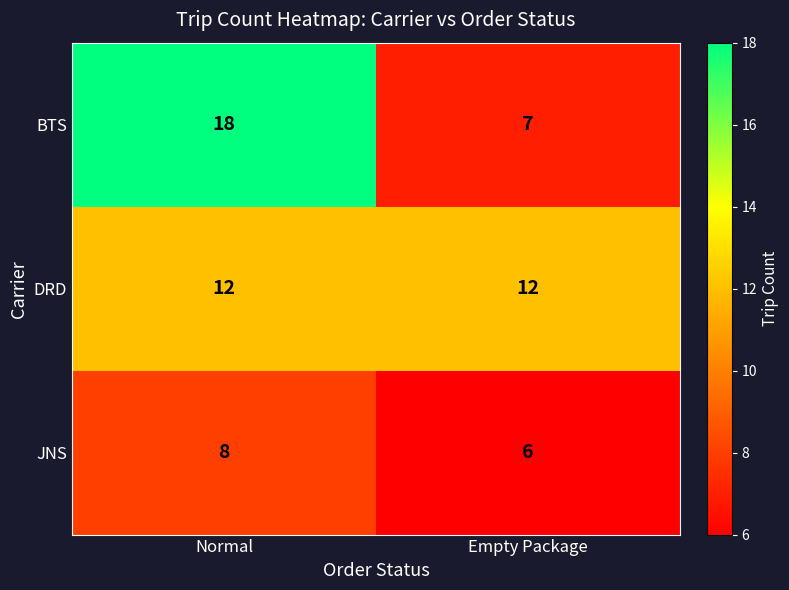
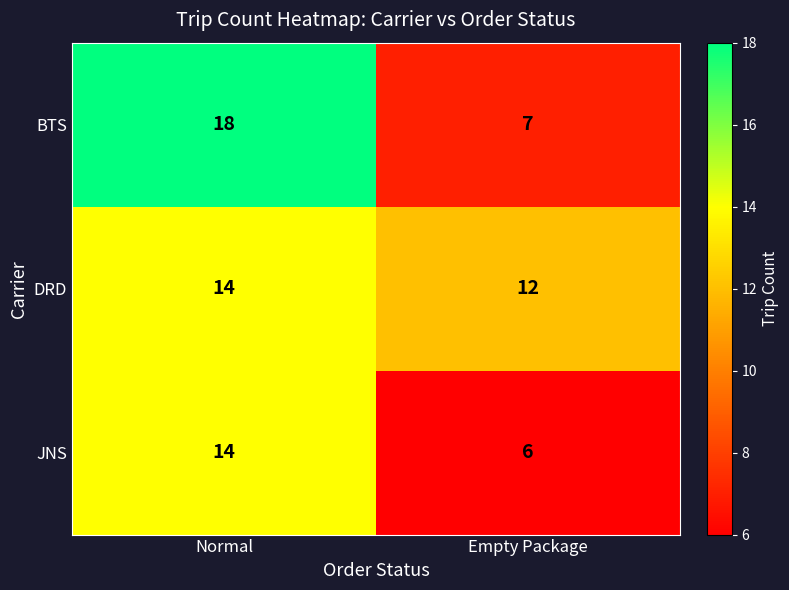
  {
    "BTS": {
      "Normal": 18,
      "Empty Package": 7
    },
    "DRD": {
-     "Normal": 12,
+     "Normal": 14,
      "Empty Package": 12
    },
    "JNS": {
-     "Normal": 8,
+     "Normal": 14,
      "Empty Package": 6
    }
  }
